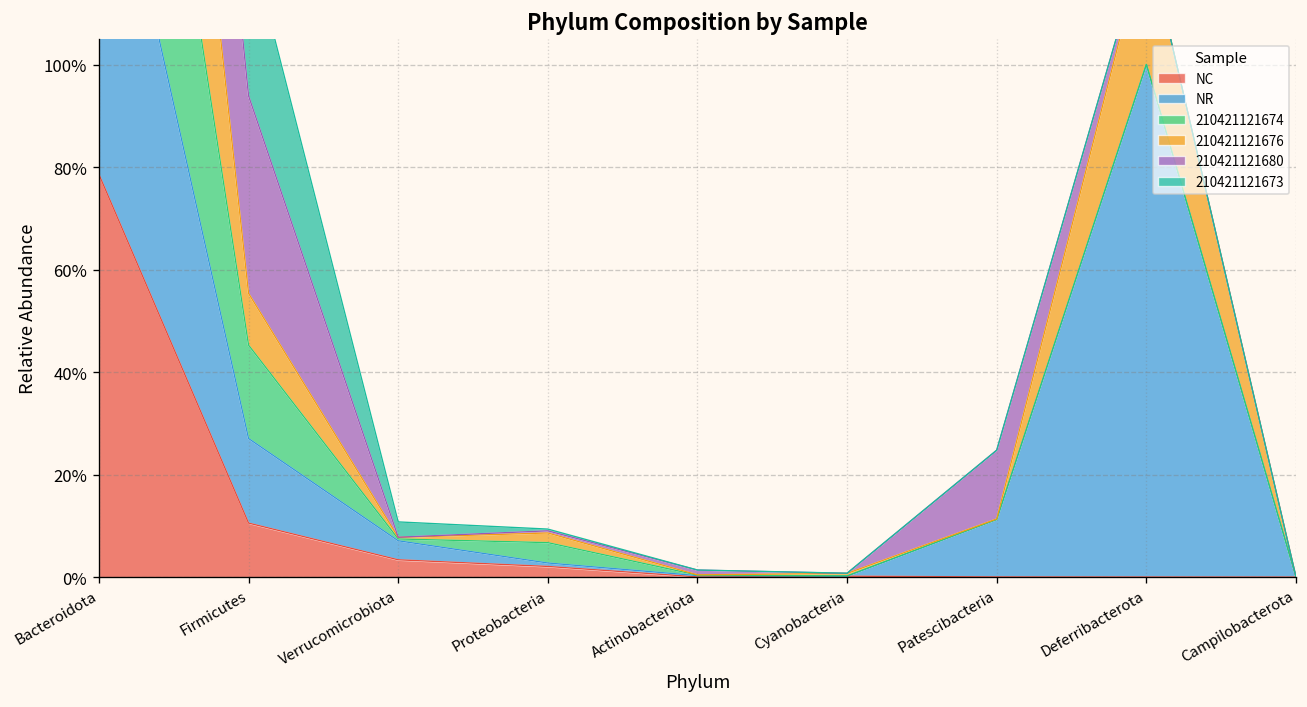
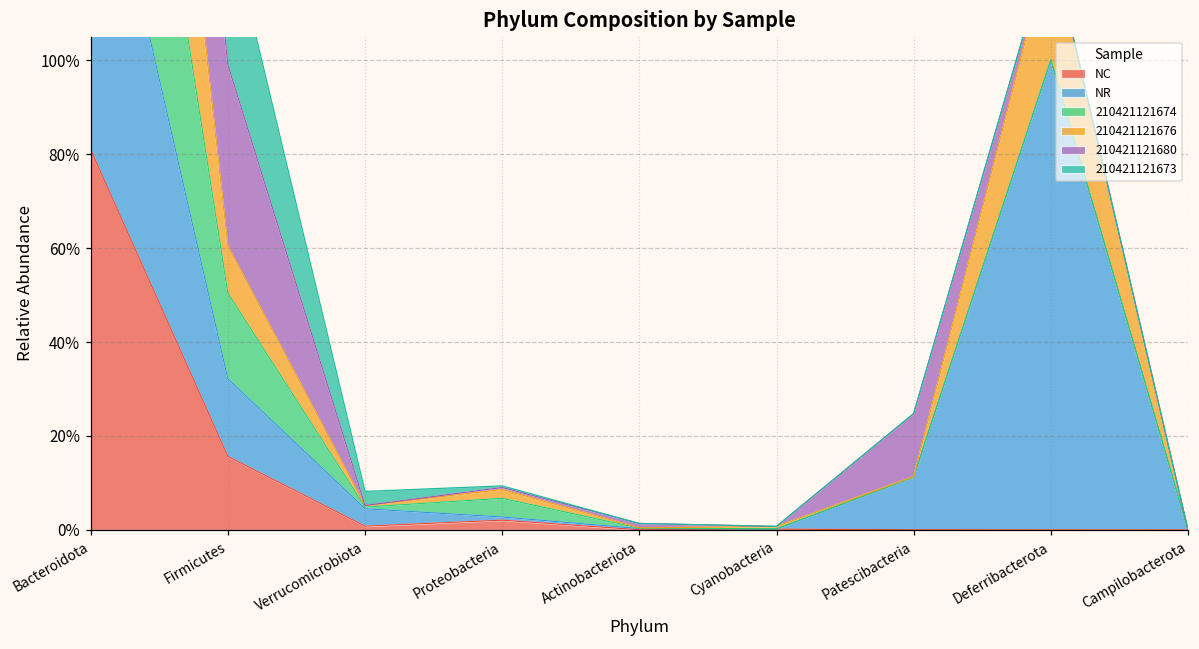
  {
    "NC": {
-     "Bacteroidota": "79%",
-     "Firmicutes": "11%",
-     "Verrucomicrobiota": "3%",
+     "Bacteroidota": "81%",
+     "Firmicutes": "16%",
+     "Verrucomicrobiota": "1%",
      "Proteobacteria": "2%",
      "Patescibacteria": "0%",
      "Deferribacterota": "0%"
    },
    "NR": {
      "Firmicutes": "16%",
      "Proteobacteria": "1%"
    },
    "210421121676": {
      "Firmicutes": "10%"
    },
    "210421121680": {
      "Firmicutes": "39%"
    }
  }
